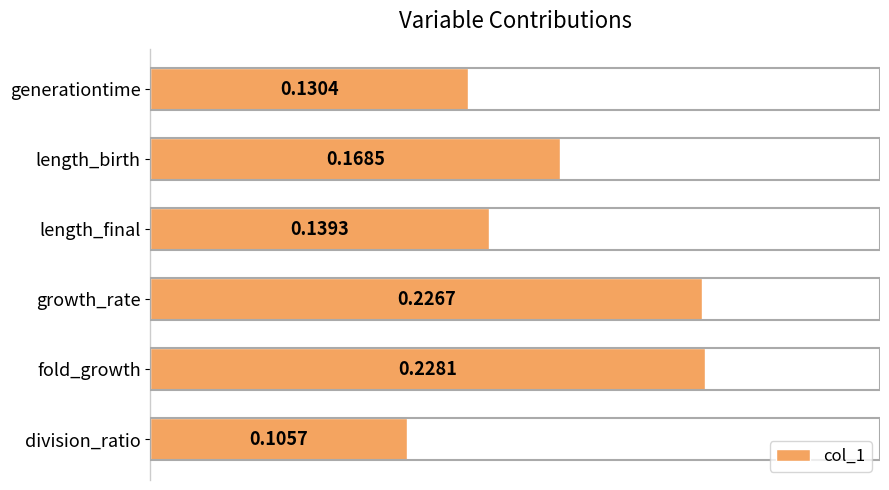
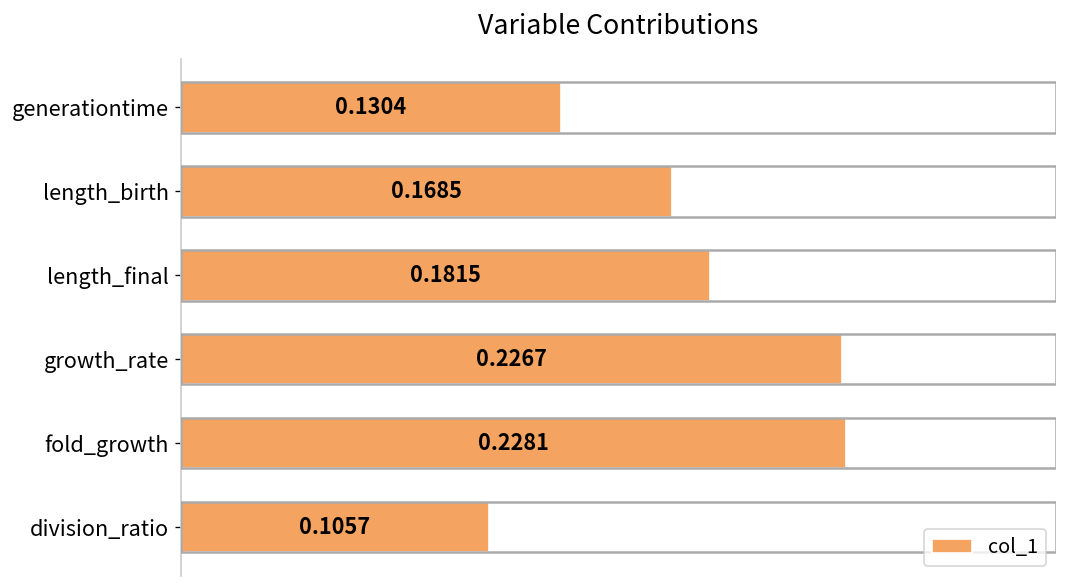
  {
    "generationtime": 0.1304,
    "length_birth": 0.1685,
-   "length_final": 0.1393,
+   "length_final": 0.1815,
    "growth_rate": 0.2267,
    "fold_growth": 0.2281,
    "division_ratio": 0.1057
  }
